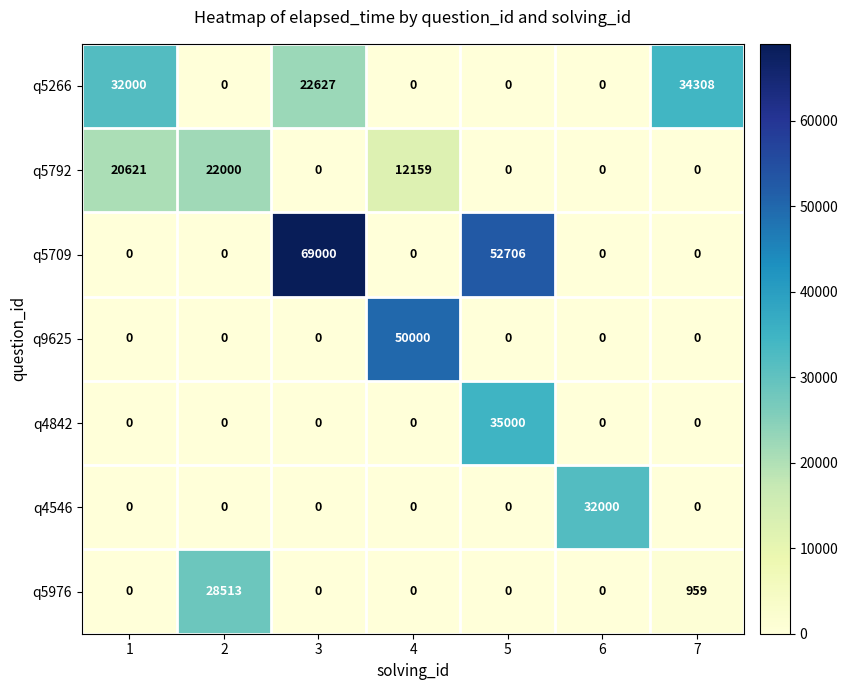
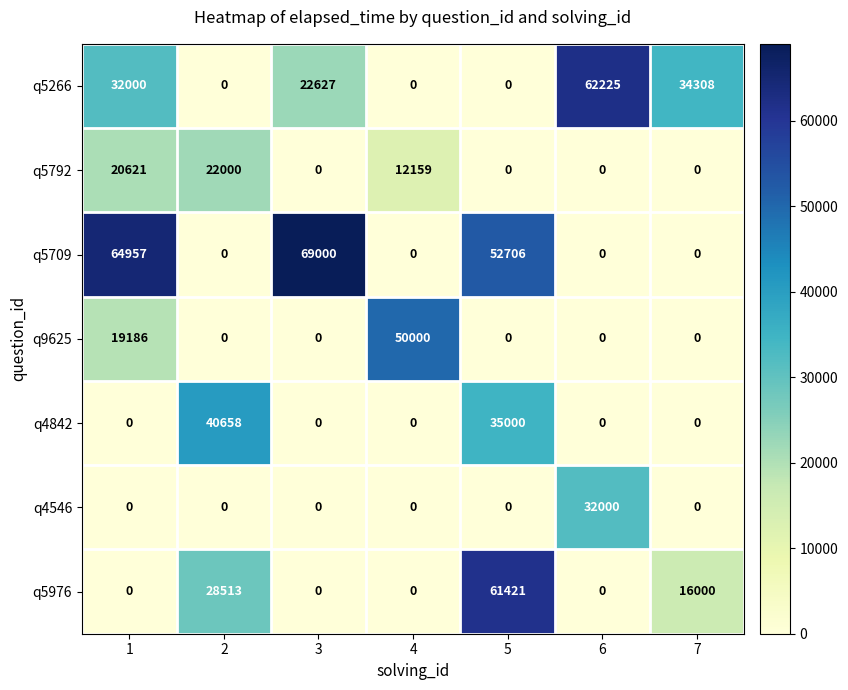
  {
    "q5266": {
      "1": 32000,
      "2": 0,
      "3": 22627,
      "4": 0,
      "5": 0,
-     "6": 0,
+     "6": 62225,
      "7": 34308
    },
    "q5792": {
      "1": 20621,
      "2": 22000,
      "3": 0,
      "4": 12159,
      "5": 0,
      "6": 0,
      "7": 0
    },
    "q5709": {
-     "1": 0,
+     "1": 64957,
      "2": 0,
      "3": 69000,
      "4": 0,
      "5": 52706,
      "6": 0,
      "7": 0
    },
    "q9625": {
-     "1": 0,
+     "1": 19186,
      "2": 0,
      "3": 0,
      "4": 50000,
      "5": 0,
      "6": 0,
      "7": 0
    },
    "q4842": {
      "1": 0,
-     "2": 0,
+     "2": 40658,
      "3": 0,
      "4": 0,
      "5": 35000,
      "6": 0,
      "7": 0
    },
    "q4546": {
      "1": 0,
      "2": 0,
      "3": 0,
      "4": 0,
      "5": 0,
      "6": 32000,
      "7": 0
    },
    "q5976": {
      "1": 0,
      "2": 28513,
      "3": 0,
      "4": 0,
-     "5": 0,
+     "5": 61421,
      "6": 0,
-     "7": 959
+     "7": 16000
    }
  }
